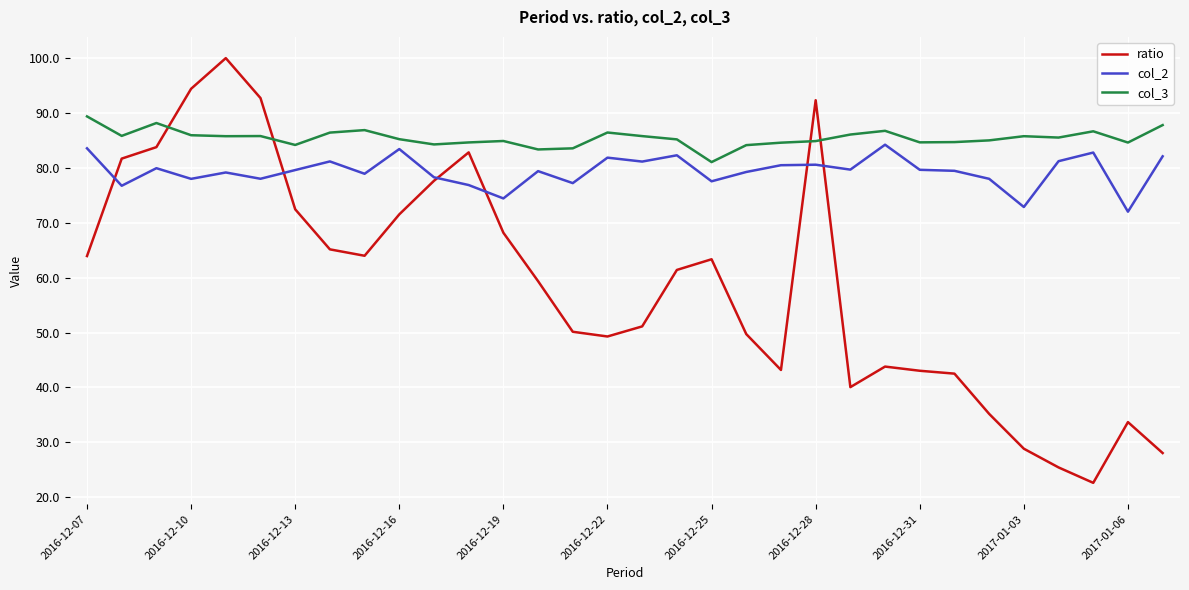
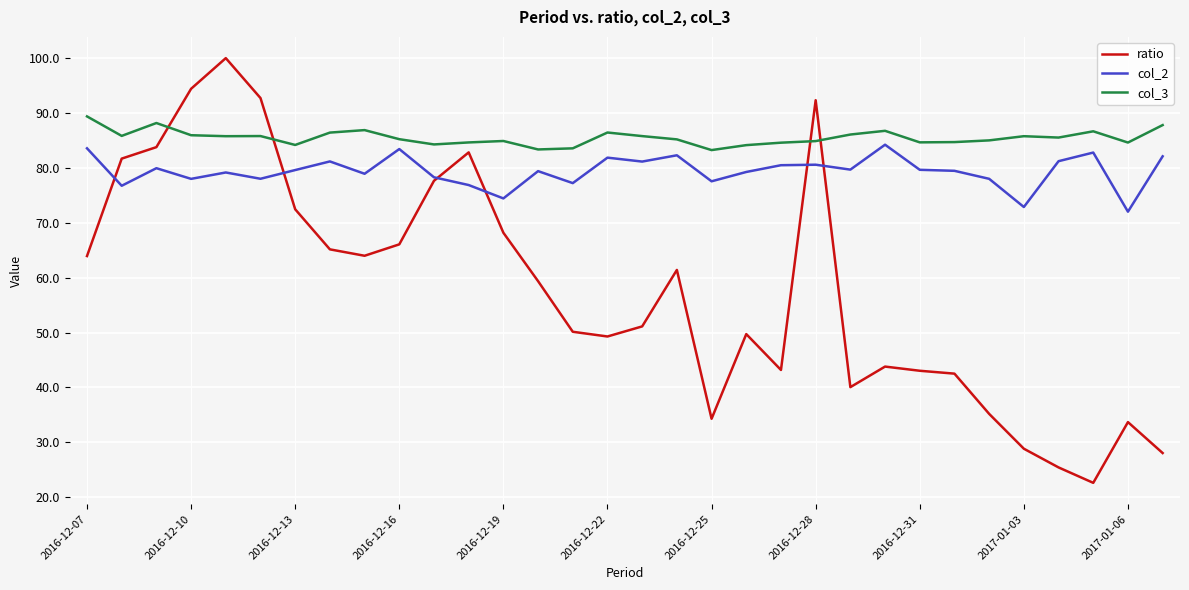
  {
    "ratio": {
      "2016-12-07": 64,
      "2016-12-10": 94,
      "2016-12-13": 72,
-     "2016-12-16": 72,
+     "2016-12-16": 66,
      "2016-12-19": 68,
      "2016-12-22": 49,
-     "2016-12-25": 63,
+     "2016-12-25": 34,
      "2016-12-28": 92,
      "2016-12-31": 43,
      "2017-01-03": 29,
      "2017-01-06": 34
    },
    "col_2": {
      "2016-12-07": 84,
      "2016-12-10": 78,
      "2016-12-13": 80,
      "2016-12-16": 83,
      "2016-12-19": 74,
      "2016-12-22": 82,
      "2016-12-25": 78,
      "2016-12-28": 81,
      "2016-12-31": 80,
      "2017-01-03": 73,
      "2017-01-06": 72
    },
    "col_3": {
      "2016-12-07": 89,
      "2016-12-10": 86,
      "2016-12-13": 84,
      "2016-12-16": 85,
      "2016-12-19": 85,
      "2016-12-22": 86,
-     "2016-12-25": 81,
+     "2016-12-25": 83,
      "2016-12-28": 85,
      "2016-12-31": 85,
      "2017-01-03": 86,
      "2017-01-06": 85
    }
  }
